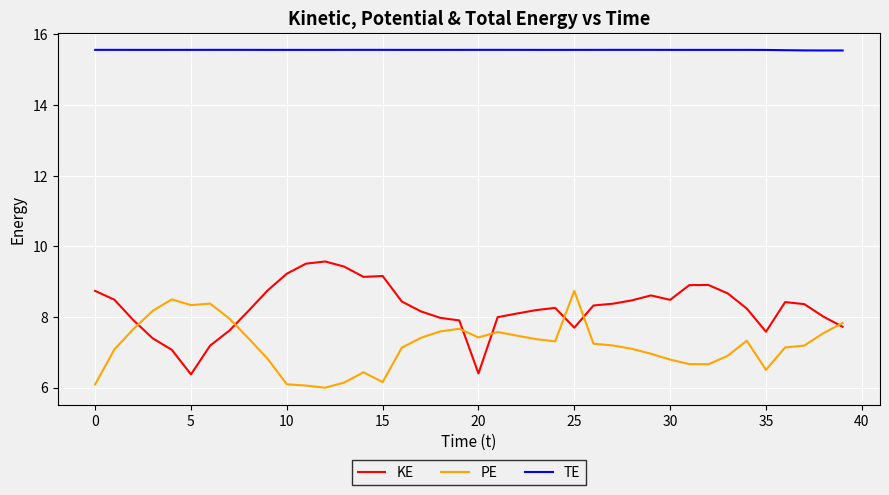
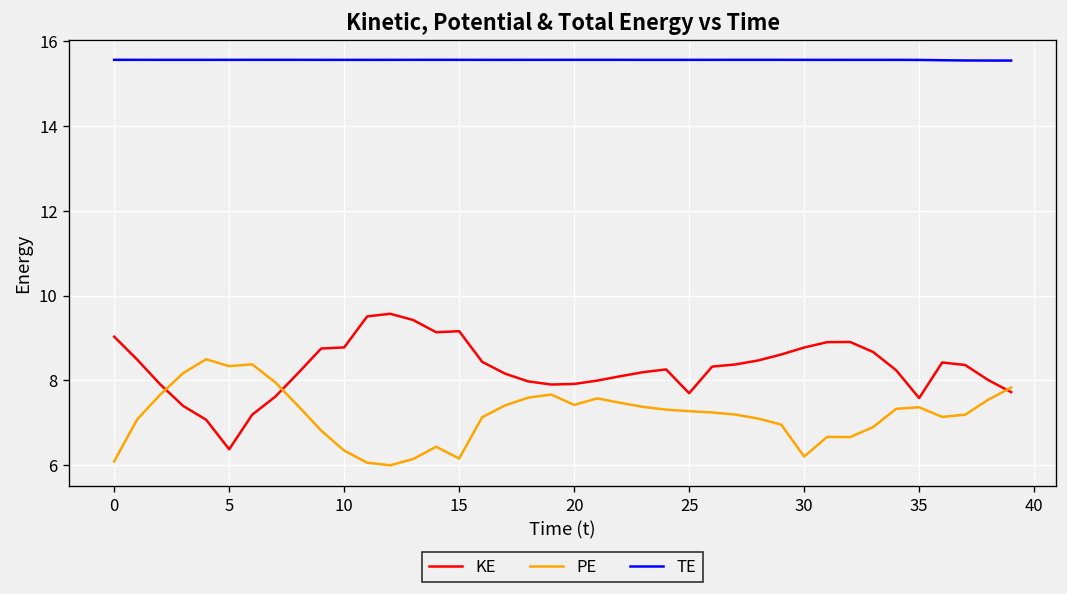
  {
    "KE": {
-     "0": 8.7,
+     "0": 9.0,
      "5": 6.4,
-     "10": 9.2,
+     "10": 8.8,
      "15": 9.2,
-     "20": 6.4,
+     "20": 7.9,
      "25": 7.7,
-     "30": 8.5,
+     "30": 8.8,
      "35": 7.6
    },
    "PE": {
      "0": 6.1,
      "5": 8.3,
-     "10": 6.1,
+     "10": 6.3,
      "15": 6.2,
      "20": 7.4,
-     "25": 8.7,
-     "30": 6.8,
-     "35": 6.5
+     "25": 7.3,
+     "30": 6.2,
+     "35": 7.4
    },
    "TE": {
      "0": 15.6,
      "5": 15.6,
      "10": 15.6,
      "15": 15.6,
      "20": 15.6,
      "25": 15.6,
      "30": 15.6,
      "35": 15.6
    }
  }
